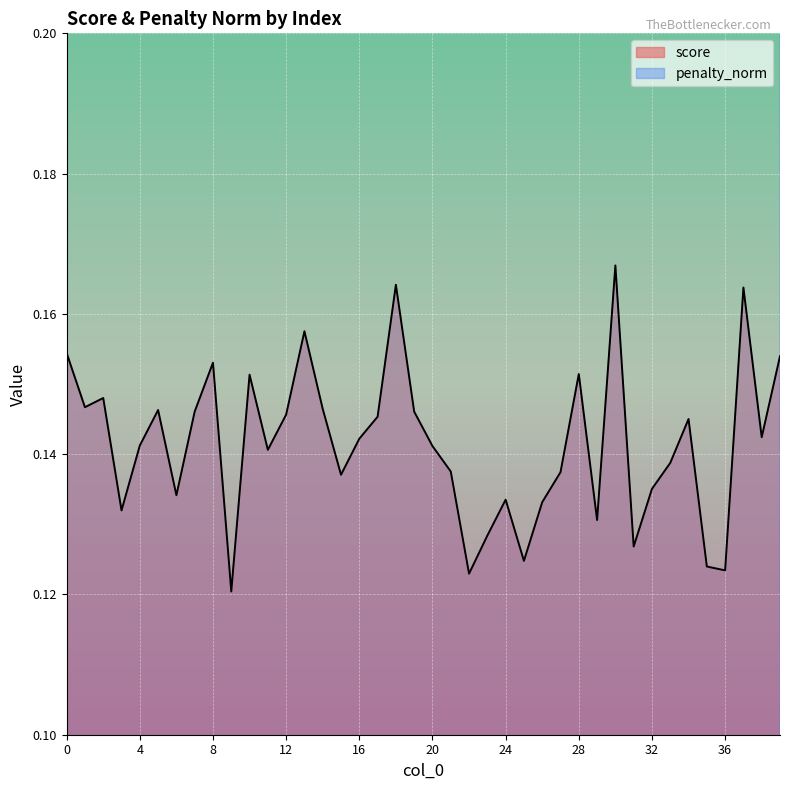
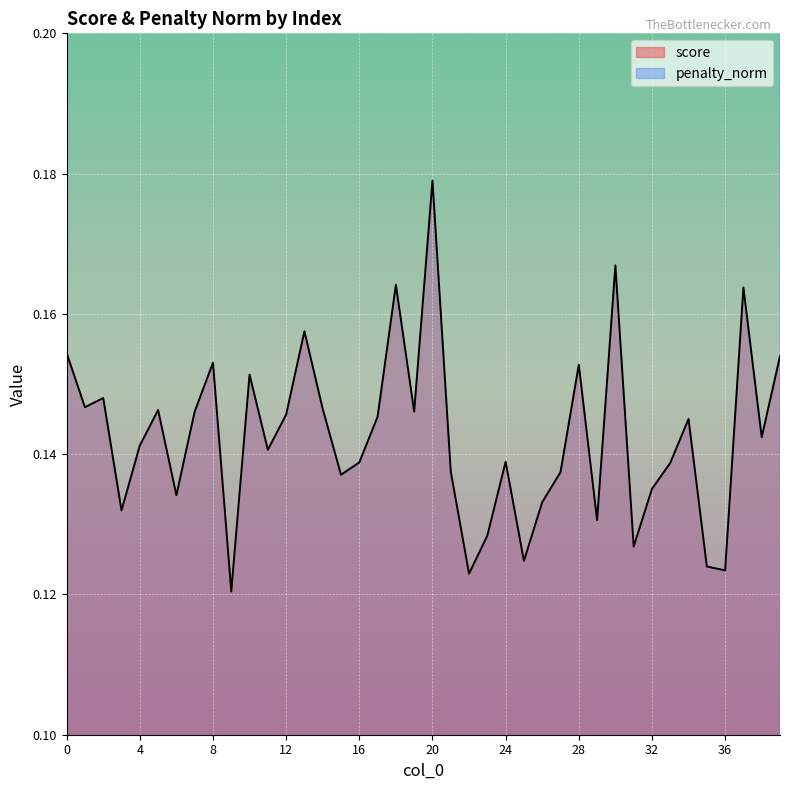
  {
    "score": {
      "0": 0.154,
      "4": 0.141,
      "8": 0.153,
      "12": 0.146,
-     "16": 0.142,
-     "20": 0.141,
-     "24": 0.134,
-     "28": 0.151,
+     "16": 0.139,
+     "20": 0.179,
+     "24": 0.139,
+     "28": 0.153,
      "32": 0.135,
      "36": 0.123
    }
  }
